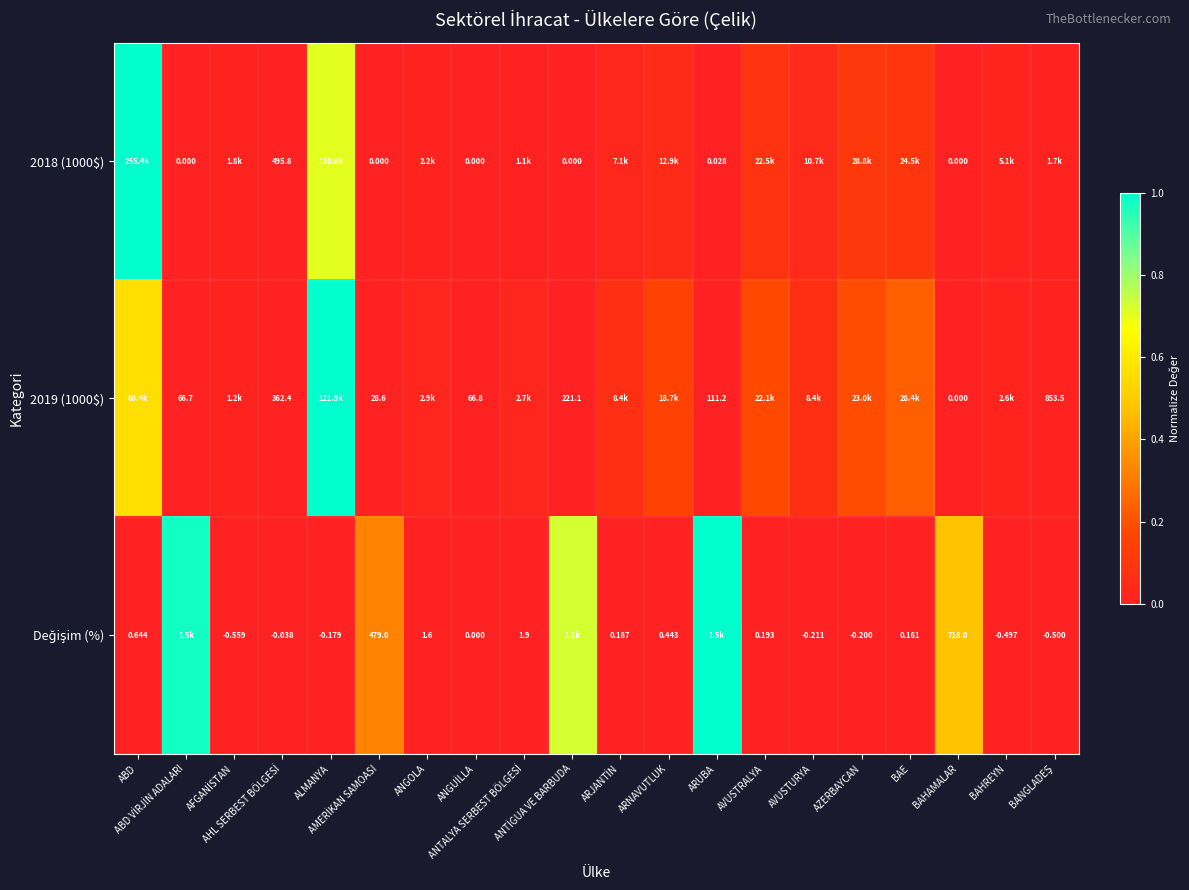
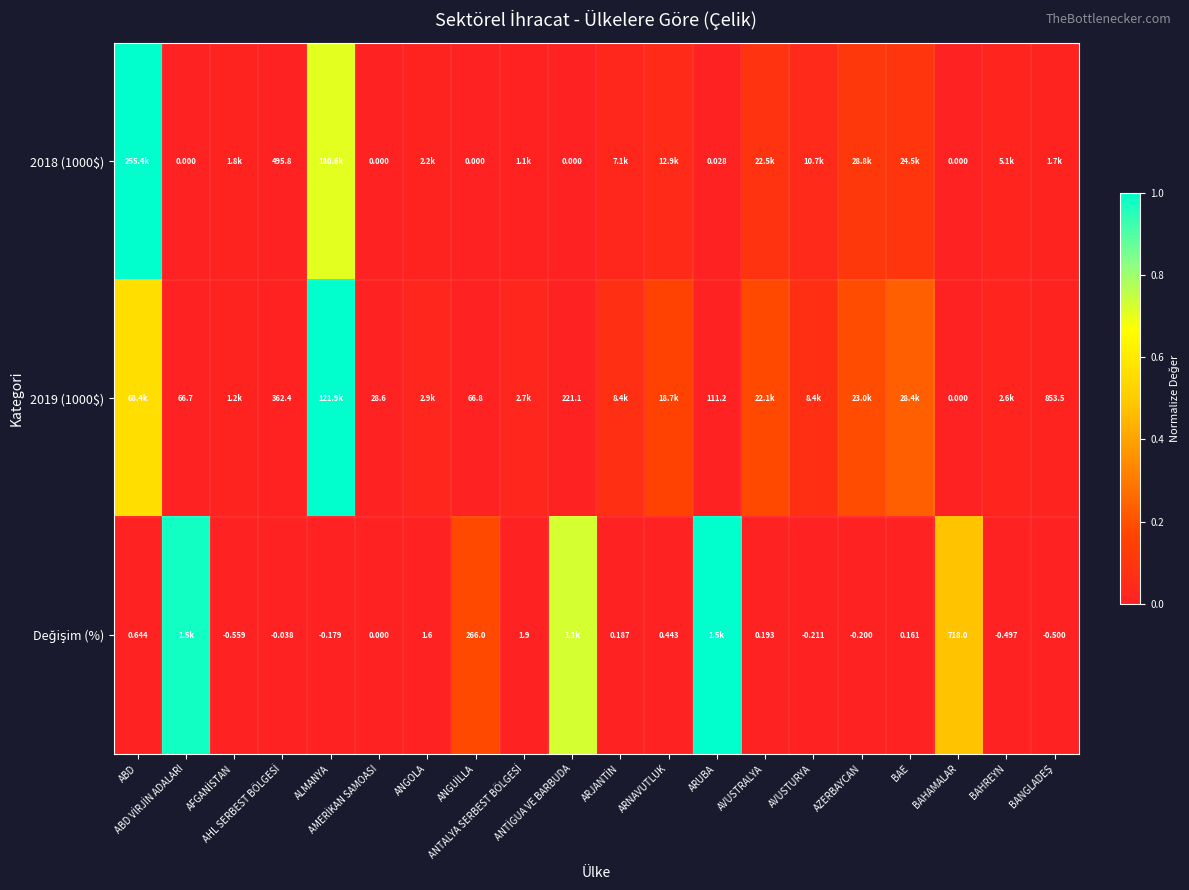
  {
    "2018 (1000$)": {
      "ABD": "255.4k",
      "ABD VİRJİN ADALARI": "0.000",
      "AFGANİSTAN": "1.8k",
      "AHL SERBEST BÖLGESİ": "495.8",
      "ALMANYA": "180.6k",
      "AMERİKAN SAMOASI": "0.000",
      "ANGOLA": "2.2k",
      "ANGUİLLA": "0.000",
      "ANTALYA SERBEST BÖLGESİ": "1.1k",
      "ANTİGUA VE BARBUDA": "0.000",
      "ARJANTİN": "7.1k",
      "ARNAVUTLUK": "12.9k",
      "ARUBA": "0.028",
      "AVUSTRALYA": "22.5k",
      "AVUSTURYA": "10.7k",
      "AZERBAYCAN": "28.8k",
      "BAE": "24.5k",
      "BAHAMALAR": "0.000",
      "BAHREYN": "5.1k",
      "BANGLADEŞ": "1.7k"
    },
    "2019 (1000$)": {
      "ABD": "68.4k",
      "ABD VİRJİN ADALARI": "66.7",
      "AFGANİSTAN": "1.2k",
      "AHL SERBEST BÖLGESİ": "362.4",
      "ALMANYA": "121.9k",
      "AMERİKAN SAMOASI": "28.6",
      "ANGOLA": "2.9k",
      "ANGUİLLA": "66.8",
      "ANTALYA SERBEST BÖLGESİ": "2.7k",
      "ANTİGUA VE BARBUDA": "221.1",
      "ARJANTİN": "8.4k",
      "ARNAVUTLUK": "18.7k",
      "ARUBA": "111.2",
      "AVUSTRALYA": "22.1k",
      "AVUSTURYA": "8.4k",
      "AZERBAYCAN": "23.0k",
      "BAE": "28.4k",
      "BAHAMALAR": "0.000",
      "BAHREYN": "2.6k",
      "BANGLADEŞ": "853.5"
    },
    "Değişim (%)": {
      "ABD": "0.644",
      "ABD VİRJİN ADALARI": "1.5k",
      "AFGANİSTAN": "-0.559",
      "AHL SERBEST BÖLGESİ": "-0.038",
      "ALMANYA": "-0.179",
-     "AMERİKAN SAMOASI": "479.0",
+     "AMERİKAN SAMOASI": "0.000",
      "ANGOLA": "1.6",
-     "ANGUİLLA": "0.000",
+     "ANGUİLLA": "266.0",
      "ANTALYA SERBEST BÖLGESİ": "1.9",
      "ANTİGUA VE BARBUDA": "1.1k",
      "ARJANTİN": "0.187",
      "ARNAVUTLUK": "0.443",
      "ARUBA": "1.5k",
      "AVUSTRALYA": "0.193",
      "AVUSTURYA": "-0.211",
      "AZERBAYCAN": "-0.200",
      "BAE": "0.161",
      "BAHAMALAR": "718.0",
      "BAHREYN": "-0.497",
      "BANGLADEŞ": "-0.500"
    }
  }
